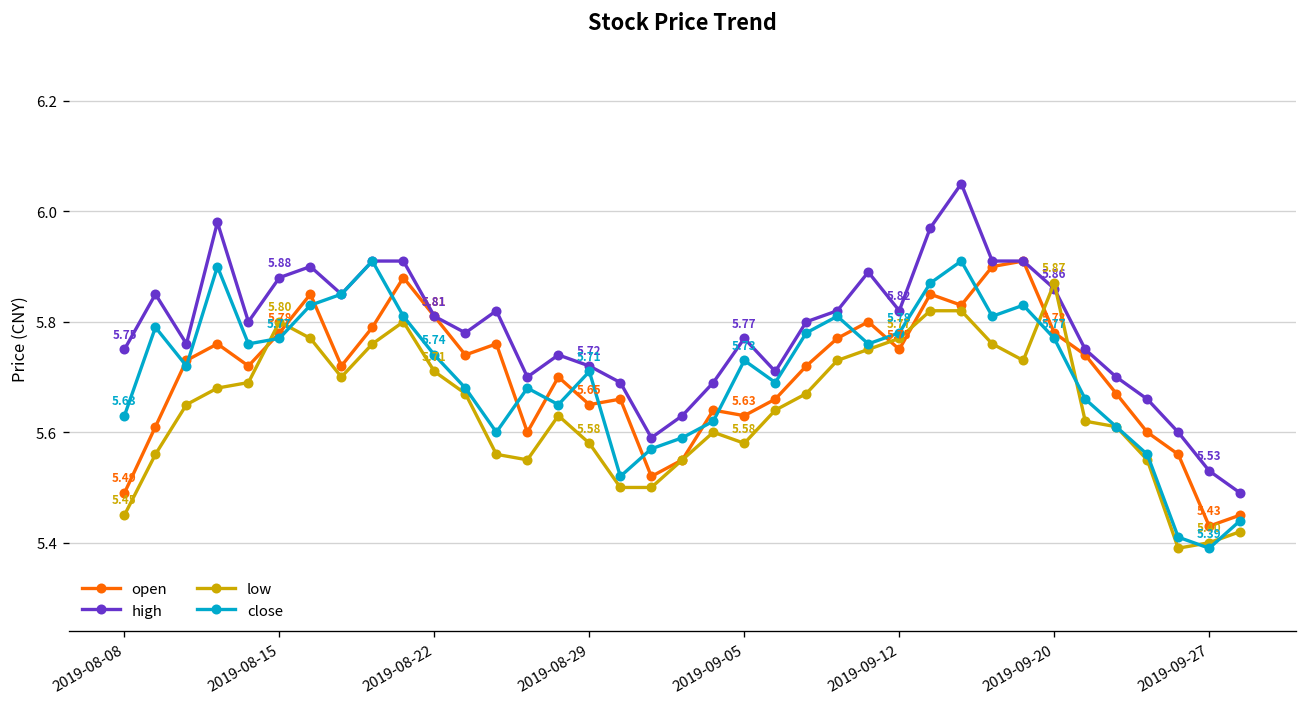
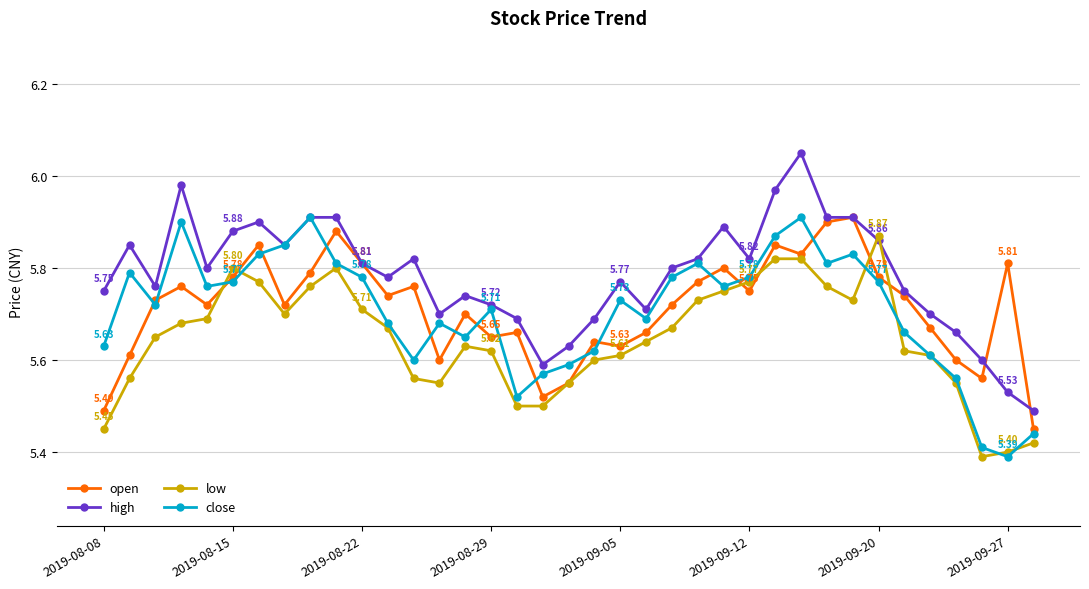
  {
    "open": {
      "2019-08-08": 5.49,
      "2019-08-29": 5.65,
      "2019-09-05": 5.63,
-     "2019-09-27": 5.43
+     "2019-09-27": 5.81
    },
    "high": {
      "2019-08-08": 5.75,
      "2019-08-15": 5.88,
      "2019-09-05": 5.77,
      "2019-09-12": 5.82,
      "2019-09-27": 5.53
    },
    "low": {
      "2019-08-15": 5.80,
-     "2019-08-29": 5.58,
-     "2019-09-05": 5.58
+     "2019-08-29": 5.62,
+     "2019-09-05": 5.61
    },
    "close": {
      "2019-08-08": 5.63,
-     "2019-08-22": 5.74
+     "2019-08-22": 5.78
    }
  }
